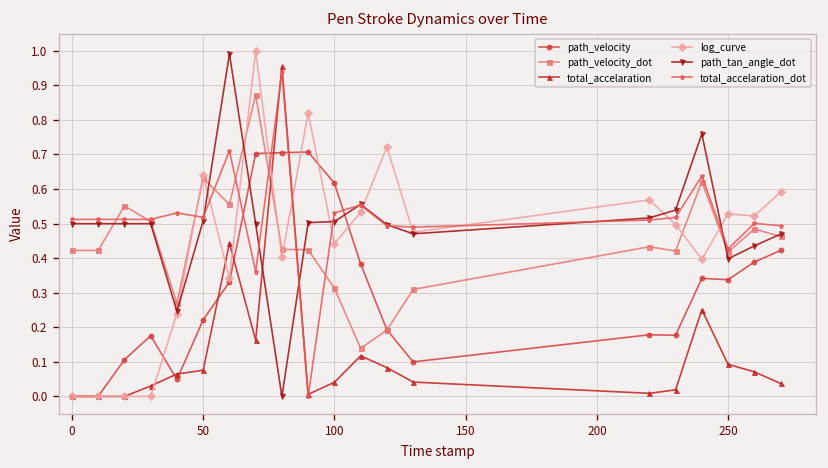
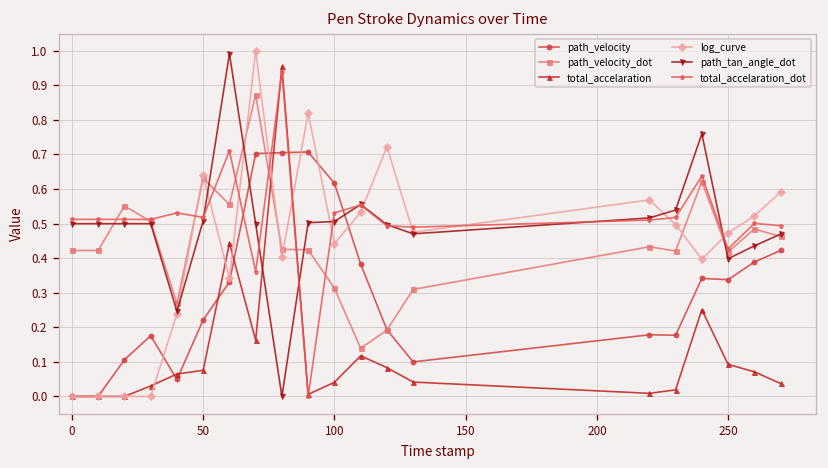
  {
    "log_curve": {
      "50": 0.64,
      "100": 0.44,
-     "250": 0.53
+     "250": 0.47
    }
  }
